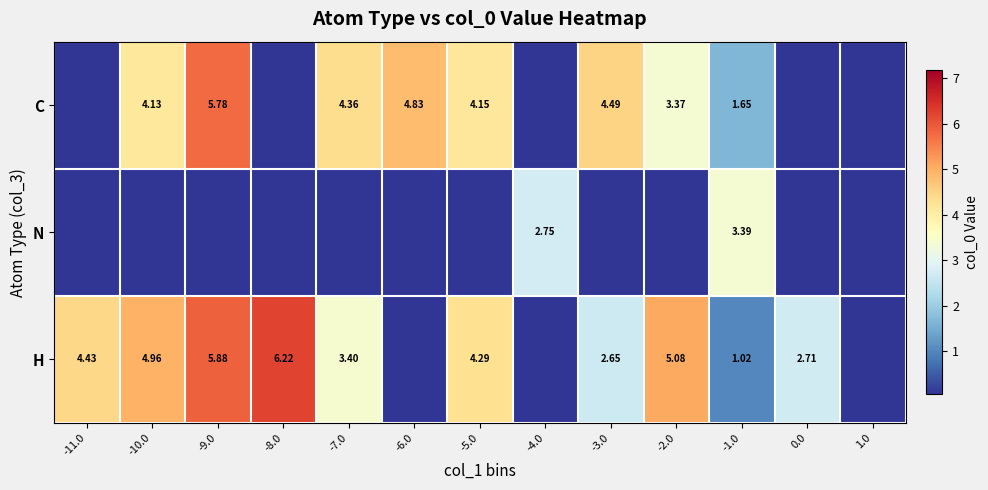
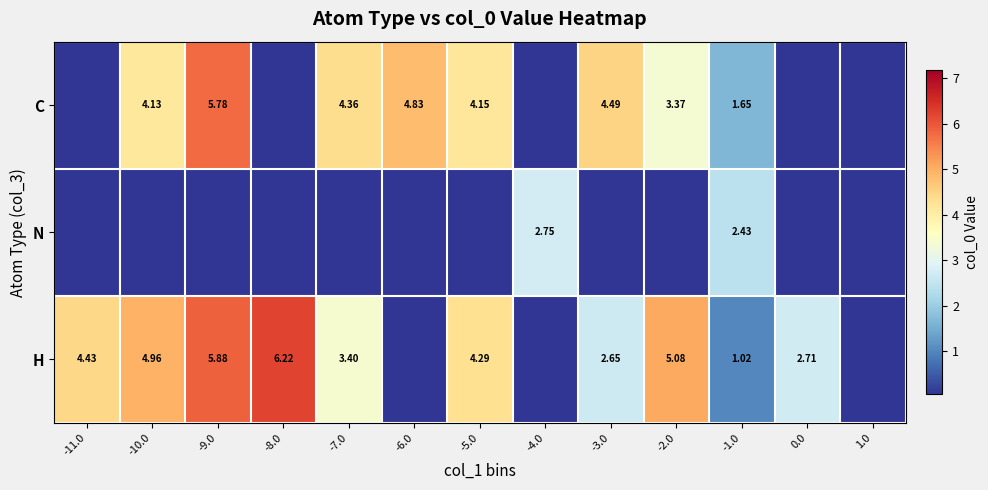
  {
    "C": {
      "-10.0": 4.13,
      "-9.0": 5.78,
      "-7.0": 4.36,
      "-6.0": 4.83,
      "-5.0": 4.15,
      "-3.0": 4.49,
      "-2.0": 3.37,
      "-1.0": 1.65
    },
    "N": {
      "-4.0": 2.75,
-     "-1.0": 3.39
+     "-1.0": 2.43
    },
    "H": {
      "-11.0": 4.43,
      "-10.0": 4.96,
      "-9.0": 5.88,
      "-8.0": 6.22,
      "-7.0": 3.40,
      "-5.0": 4.29,
      "-3.0": 2.65,
      "-2.0": 5.08,
      "-1.0": 1.02,
      "0.0": 2.71
    }
  }
